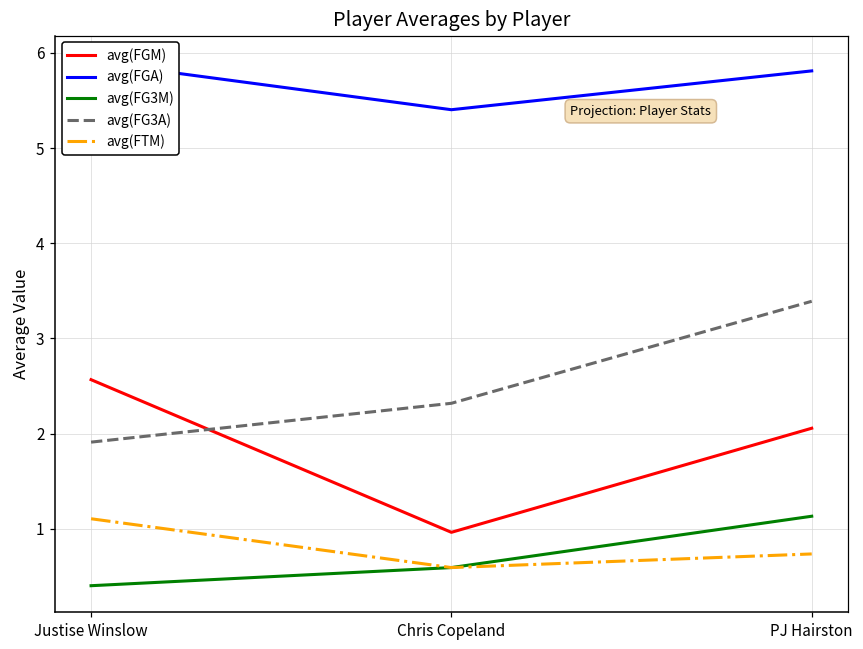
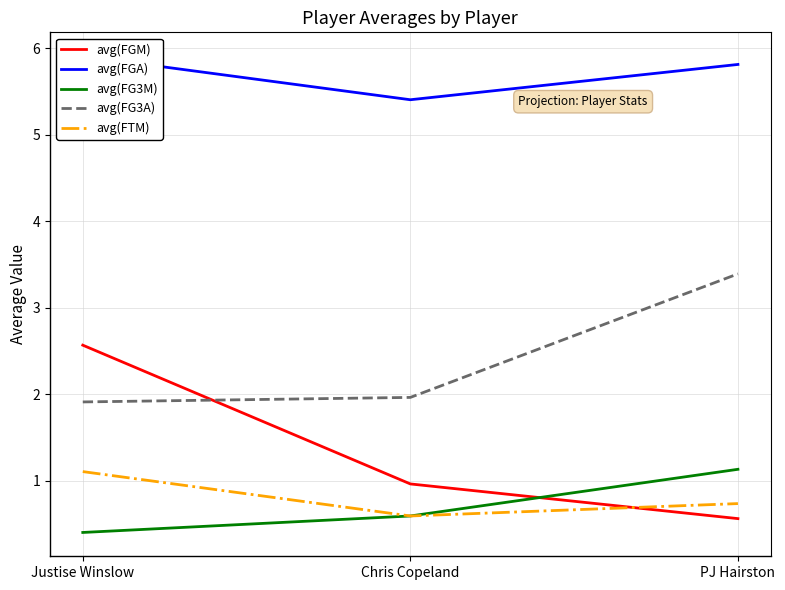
  {
    "avg(FGM)": {
      "Justise Winslow": 2.6,
      "Chris Copeland": 1.0,
-     "PJ Hairston": 2.1
+     "PJ Hairston": 0.6
    },
    "avg(FGA)": {
      "Chris Copeland": 5.4,
      "PJ Hairston": 5.8
    },
    "avg(FG3M)": {
      "Justise Winslow": 0.4,
      "PJ Hairston": 1.1
    },
    "avg(FG3A)": {
      "Justise Winslow": 1.9,
-     "Chris Copeland": 2.3,
+     "Chris Copeland": 2.0,
      "PJ Hairston": 3.4
    },
    "avg(FTM)": {
      "Justise Winslow": 1.1,
      "PJ Hairston": 0.7
    }
  }
